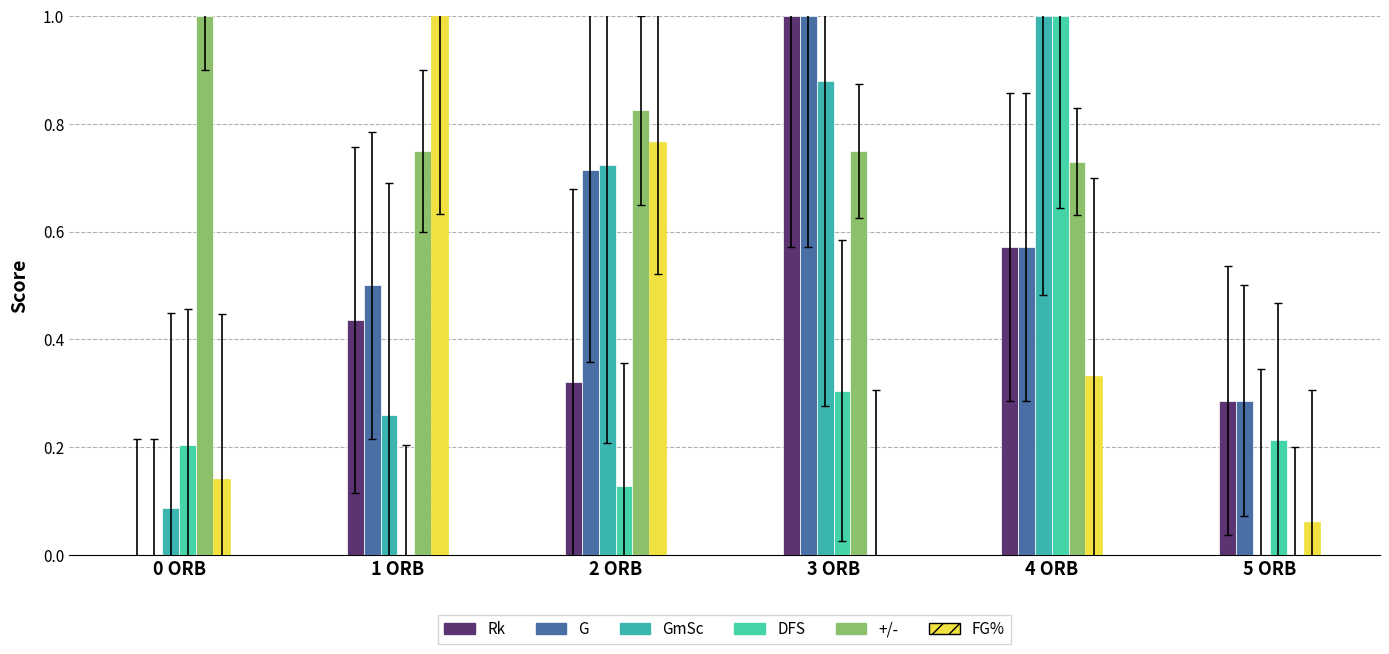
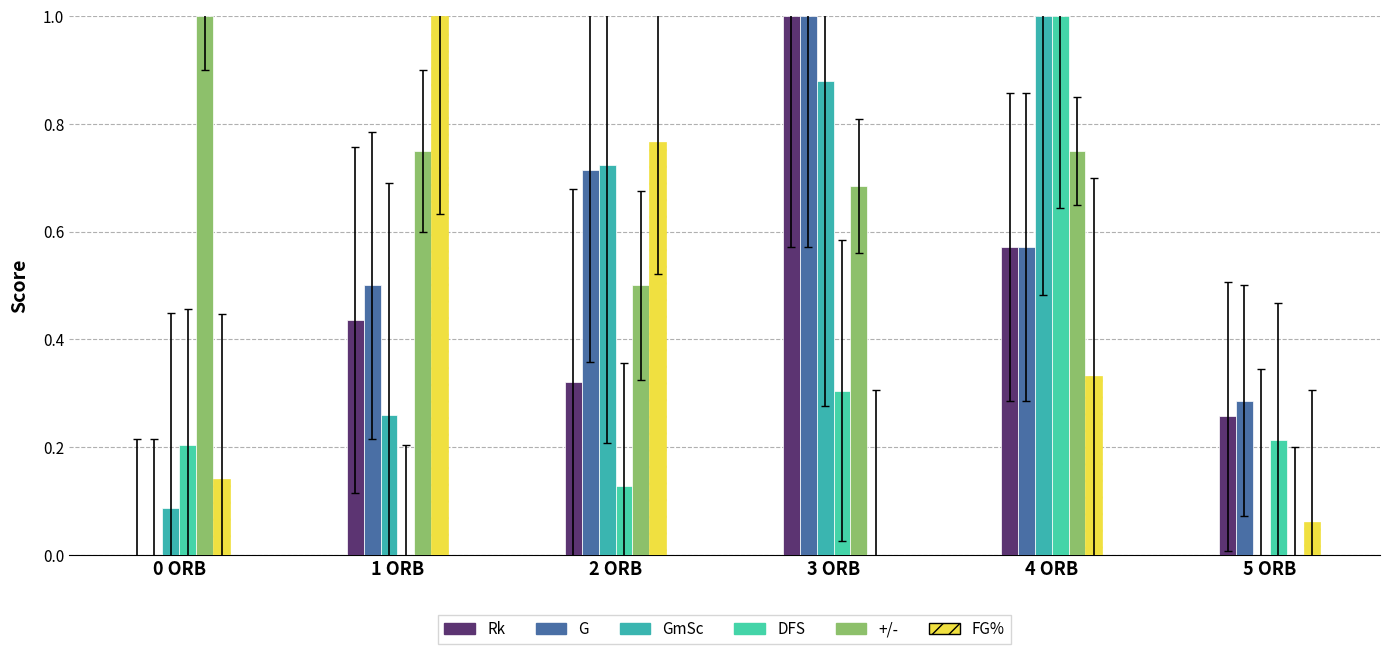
  {
    "Rk": {
      "0 ORB": 0.00,
      "1 ORB": 0.44,
      "2 ORB": 0.32,
      "3 ORB": 1.00,
      "4 ORB": 0.57,
-     "5 ORB": 0.29
+     "5 ORB": 0.26
    },
    "+/-": {
      "0 ORB": 1.00,
      "1 ORB": 0.75,
-     "2 ORB": 0.83,
-     "3 ORB": 0.75,
-     "4 ORB": 0.73,
+     "2 ORB": 0.50,
+     "3 ORB": 0.68,
+     "4 ORB": 0.75,
      "5 ORB": 0.00
    },
    "FG%": {
      "0 ORB": 0.14,
      "1 ORB": 1.00,
      "2 ORB": 0.77,
      "3 ORB": 0.00,
      "4 ORB": 0.33,
      "5 ORB": 0.06
    }
  }
